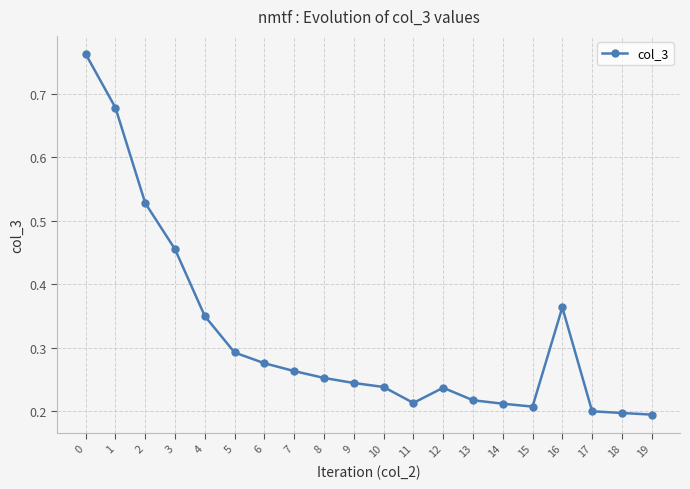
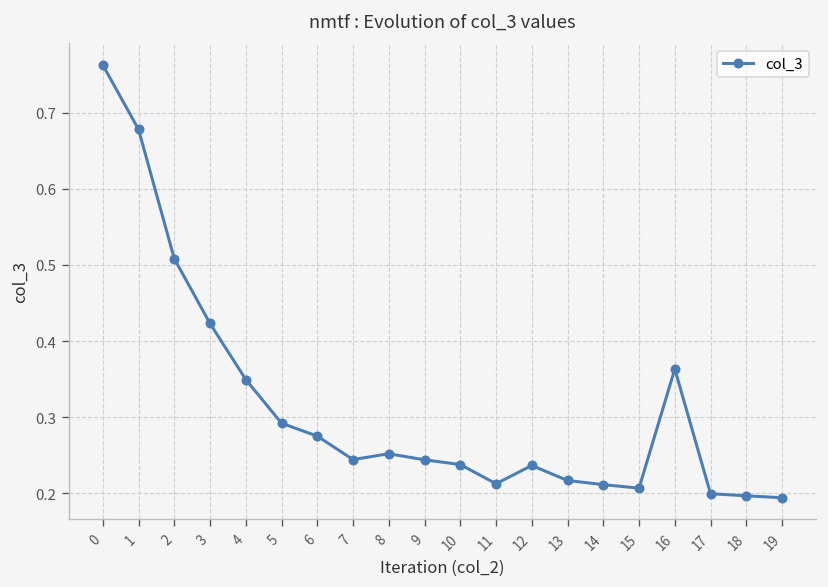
  {
    "0": 0.76,
    "1": 0.68,
-   "2": 0.53,
-   "3": 0.45,
+   "2": 0.51,
+   "3": 0.42,
    "4": 0.35,
    "5": 0.29,
    "6": 0.28,
-   "7": 0.26,
+   "7": 0.24,
    "8": 0.25,
    "9": 0.24,
    "10": 0.24,
    "11": 0.21,
    "12": 0.24,
    "13": 0.22,
    "14": 0.21,
    "15": 0.21,
    "16": 0.36,
    "17": 0.20,
    "18": 0.20,
    "19": 0.19
  }
